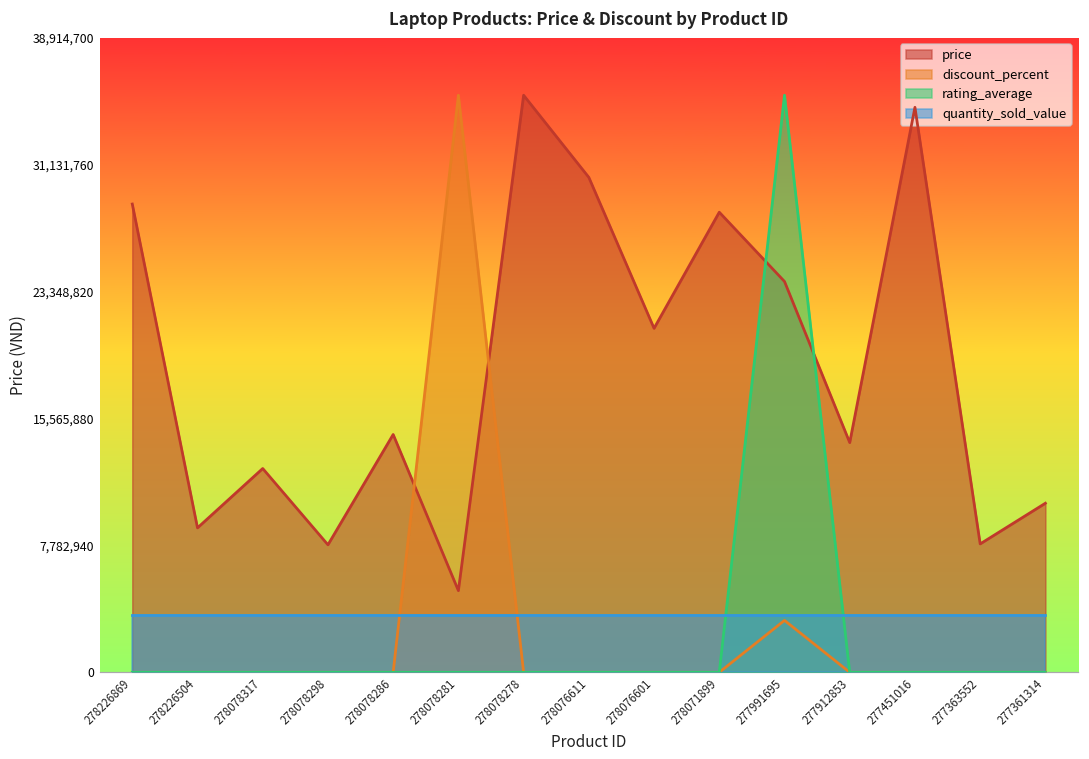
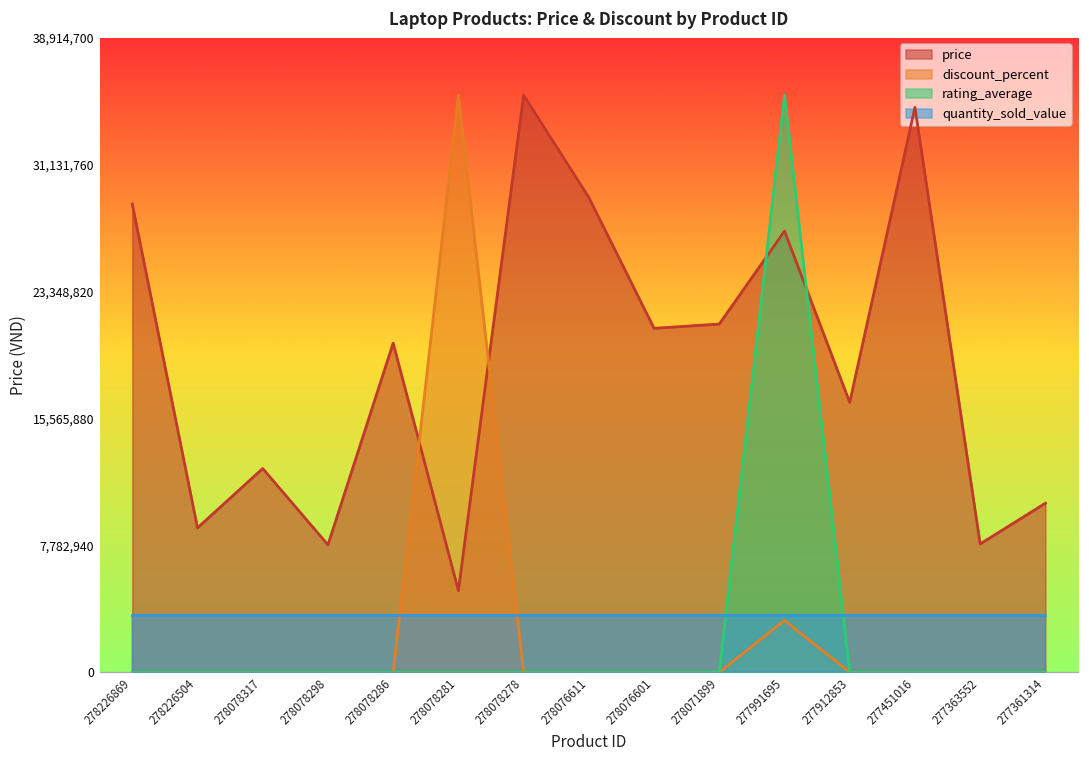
  {
    "price": {
      "278226869": "28,700,000",
      "278226504": "8,900,000",
      "278078317": "12,500,000",
      "278078298": "7,800,000",
-     "278078286": "14,600,000",
+     "278078286": "20,200,000",
      "278078281": "5,000,000",
      "278078278": "35,400,000",
-     "278076611": "30,300,000",
+     "278076611": "29,100,000",
      "278076601": "21,100,000",
-     "278071899": "28,200,000",
-     "277991695": "24,000,000",
-     "277912853": "14,100,000",
+     "278071899": "21,400,000",
+     "277991695": "27,000,000",
+     "277912853": "16,600,000",
      "277363552": "7,900,000",
      "277361314": "10,400,000"
    },
    "discount_percent": {
      "278078281": "35,400,000",
      "277991695": "3,200,000"
    },
    "rating_average": {
      "278078281": "0",
      "277991695": "35,400,000"
    },
    "quantity_sold_value": {
      "278226869": "3,500,000",
      "278226504": "3,500,000",
      "278078317": "3,500,000",
      "278078298": "3,500,000",
      "278078286": "3,500,000",
      "278078281": "3,500,000",
      "278078278": "3,500,000",
      "278076611": "3,500,000",
      "278076601": "3,500,000",
      "278071899": "3,500,000",
      "277991695": "3,500,000",
      "277912853": "3,500,000",
      "277451016": "3,500,000",
      "277363552": "3,500,000",
      "277361314": "3,500,000"
    }
  }
